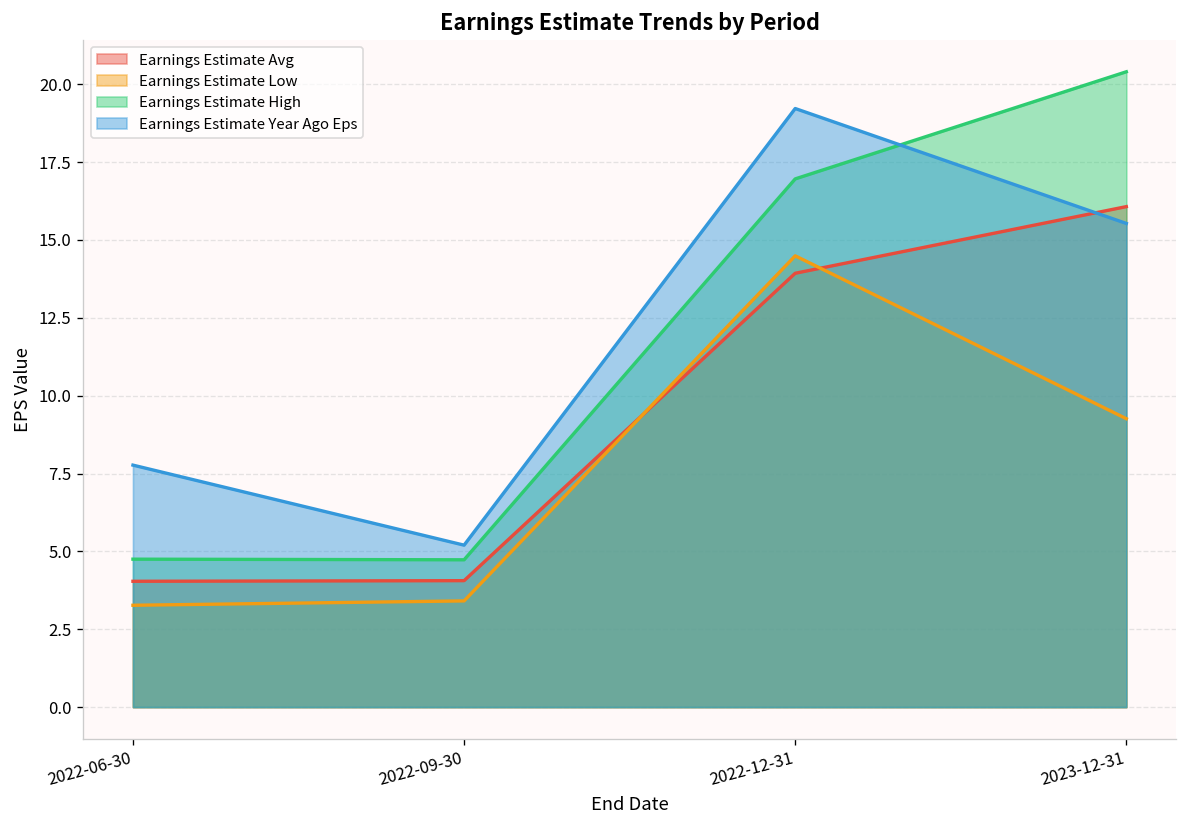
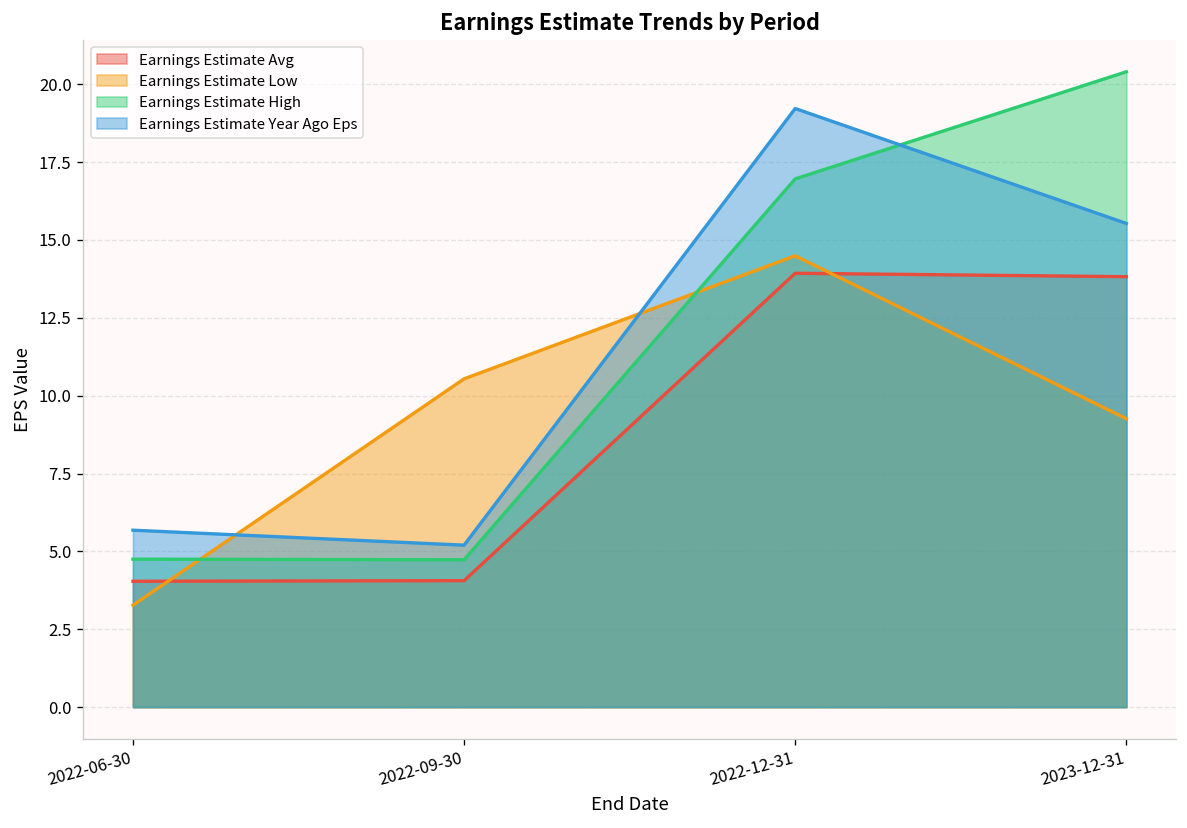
  {
    "Earnings Estimate Avg": {
      "2022-06-30": 4.0,
      "2022-09-30": 4.1,
      "2022-12-31": 13.9,
-     "2023-12-31": 16.1
+     "2023-12-31": 13.8
    },
    "Earnings Estimate Low": {
      "2022-06-30": 3.3,
-     "2022-09-30": 3.4,
+     "2022-09-30": 10.5,
      "2022-12-31": 14.5,
      "2023-12-31": 9.3
    },
    "Earnings Estimate High": {
      "2022-06-30": 4.8,
      "2022-09-30": 4.7,
      "2022-12-31": 17.0,
      "2023-12-31": 20.4
    },
    "Earnings Estimate Year Ago Eps": {
-     "2022-06-30": 7.8,
+     "2022-06-30": 5.7,
      "2022-09-30": 5.2,
      "2022-12-31": 19.2,
      "2023-12-31": 15.5
    }
  }
